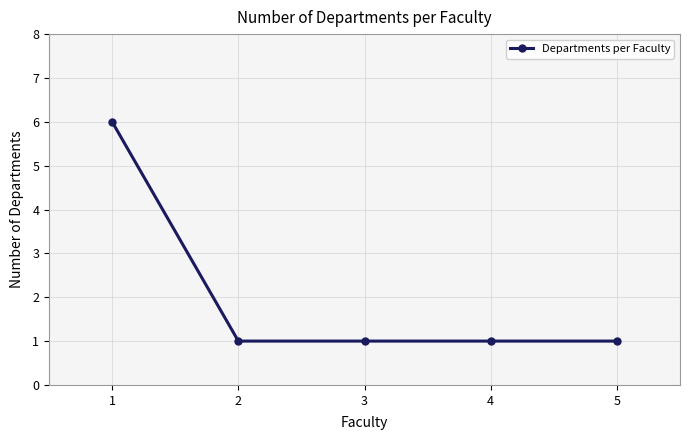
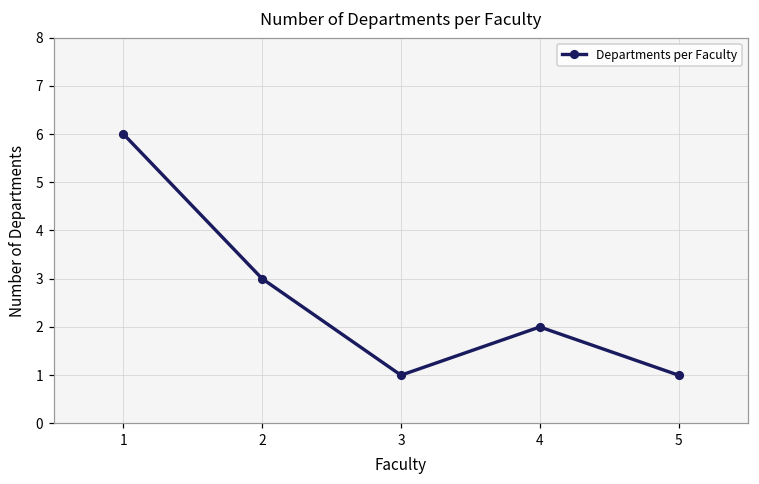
  {
    "1": 6,
-   "2": 1,
+   "2": 3,
    "3": 1,
-   "4": 1,
+   "4": 2,
    "5": 1
  }
